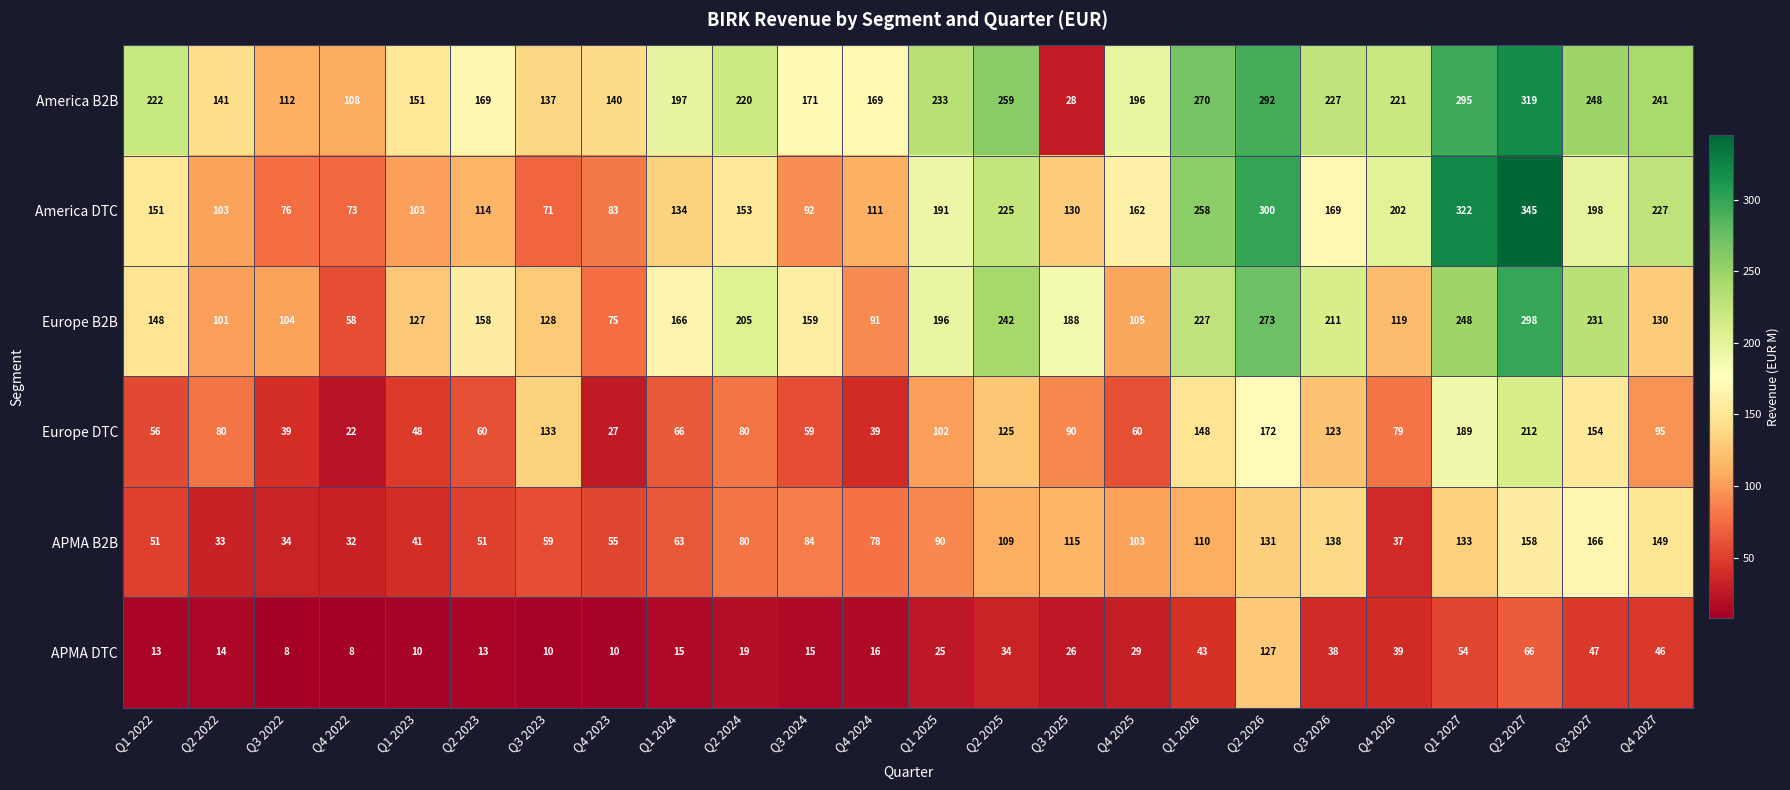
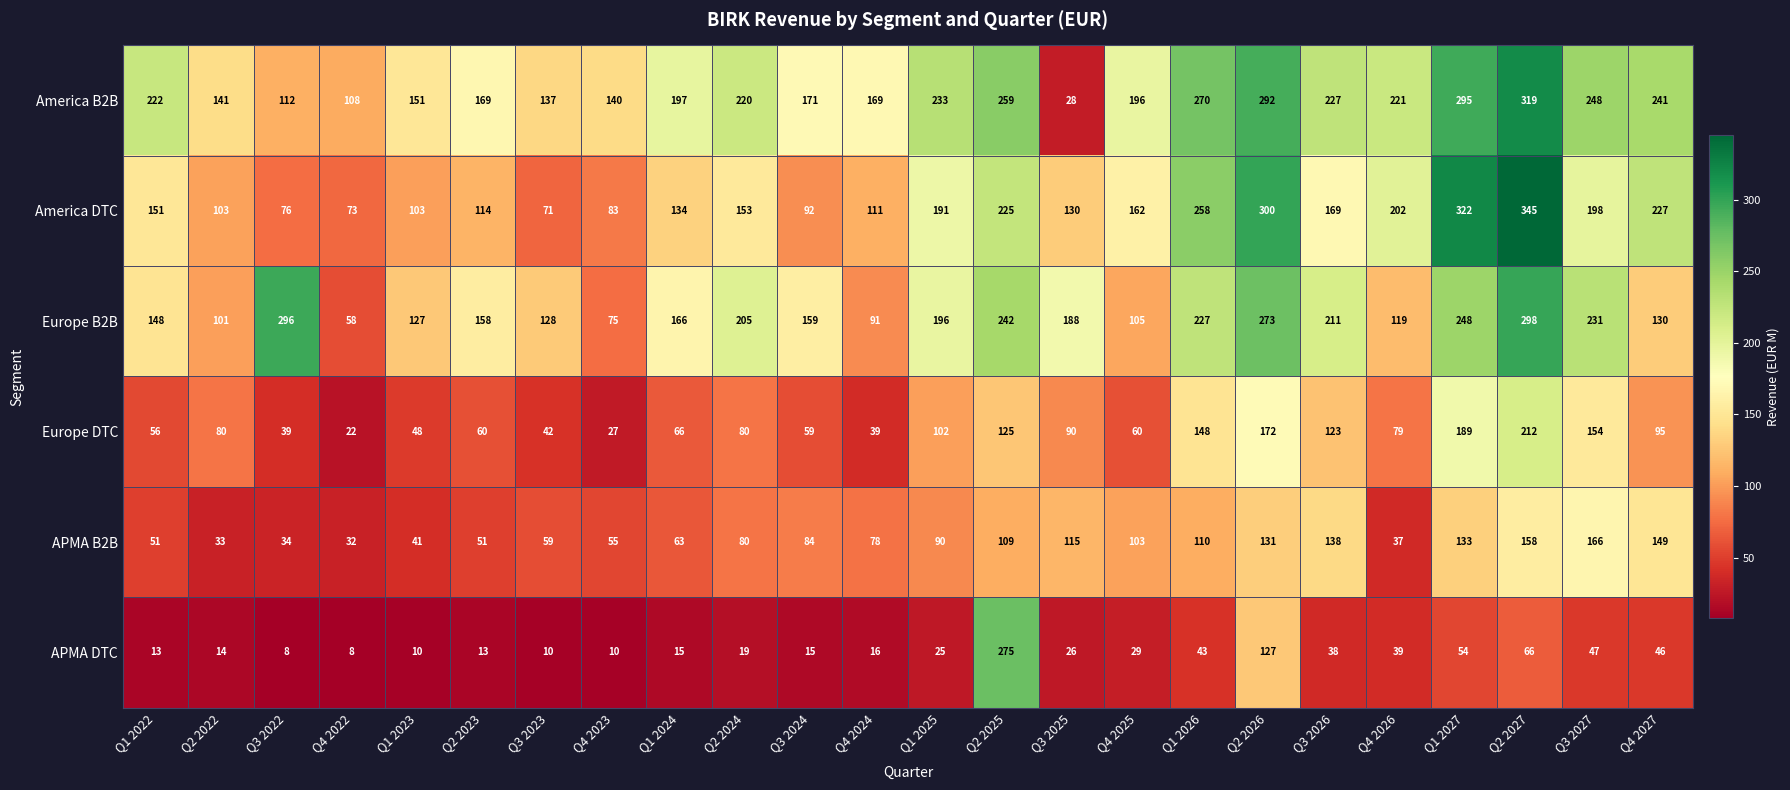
  {
    "America B2B": {
      "Q1 2022": 222,
      "Q2 2022": 141,
      "Q3 2022": 112,
      "Q4 2022": 108,
      "Q1 2023": 151,
      "Q2 2023": 169,
      "Q3 2023": 137,
      "Q4 2023": 140,
      "Q1 2024": 197,
      "Q2 2024": 220,
      "Q3 2024": 171,
      "Q4 2024": 169,
      "Q1 2025": 233,
      "Q2 2025": 259,
      "Q3 2025": 28,
      "Q4 2025": 196,
      "Q1 2026": 270,
      "Q2 2026": 292,
      "Q3 2026": 227,
      "Q4 2026": 221,
      "Q1 2027": 295,
      "Q2 2027": 319,
      "Q3 2027": 248,
      "Q4 2027": 241
    },
    "America DTC": {
      "Q1 2022": 151,
      "Q2 2022": 103,
      "Q3 2022": 76,
      "Q4 2022": 73,
      "Q1 2023": 103,
      "Q2 2023": 114,
      "Q3 2023": 71,
      "Q4 2023": 83,
      "Q1 2024": 134,
      "Q2 2024": 153,
      "Q3 2024": 92,
      "Q4 2024": 111,
      "Q1 2025": 191,
      "Q2 2025": 225,
      "Q3 2025": 130,
      "Q4 2025": 162,
      "Q1 2026": 258,
      "Q2 2026": 300,
      "Q3 2026": 169,
      "Q4 2026": 202,
      "Q1 2027": 322,
      "Q2 2027": 345,
      "Q3 2027": 198,
      "Q4 2027": 227
    },
    "Europe B2B": {
      "Q1 2022": 148,
      "Q2 2022": 101,
-     "Q3 2022": 104,
+     "Q3 2022": 296,
      "Q4 2022": 58,
      "Q1 2023": 127,
      "Q2 2023": 158,
      "Q3 2023": 128,
      "Q4 2023": 75,
      "Q1 2024": 166,
      "Q2 2024": 205,
      "Q3 2024": 159,
      "Q4 2024": 91,
      "Q1 2025": 196,
      "Q2 2025": 242,
      "Q3 2025": 188,
      "Q4 2025": 105,
      "Q1 2026": 227,
      "Q2 2026": 273,
      "Q3 2026": 211,
      "Q4 2026": 119,
      "Q1 2027": 248,
      "Q2 2027": 298,
      "Q3 2027": 231,
      "Q4 2027": 130
    },
    "Europe DTC": {
      "Q1 2022": 56,
      "Q2 2022": 80,
      "Q3 2022": 39,
      "Q4 2022": 22,
      "Q1 2023": 48,
      "Q2 2023": 60,
-     "Q3 2023": 133,
+     "Q3 2023": 42,
      "Q4 2023": 27,
      "Q1 2024": 66,
      "Q2 2024": 80,
      "Q3 2024": 59,
      "Q4 2024": 39,
      "Q1 2025": 102,
      "Q2 2025": 125,
      "Q3 2025": 90,
      "Q4 2025": 60,
      "Q1 2026": 148,
      "Q2 2026": 172,
      "Q3 2026": 123,
      "Q4 2026": 79,
      "Q1 2027": 189,
      "Q2 2027": 212,
      "Q3 2027": 154,
      "Q4 2027": 95
    },
    "APMA B2B": {
      "Q1 2022": 51,
      "Q2 2022": 33,
      "Q3 2022": 34,
      "Q4 2022": 32,
      "Q1 2023": 41,
      "Q2 2023": 51,
      "Q3 2023": 59,
      "Q4 2023": 55,
      "Q1 2024": 63,
      "Q2 2024": 80,
      "Q3 2024": 84,
      "Q4 2024": 78,
      "Q1 2025": 90,
      "Q2 2025": 109,
      "Q3 2025": 115,
      "Q4 2025": 103,
      "Q1 2026": 110,
      "Q2 2026": 131,
      "Q3 2026": 138,
      "Q4 2026": 37,
      "Q1 2027": 133,
      "Q2 2027": 158,
      "Q3 2027": 166,
      "Q4 2027": 149
    },
    "APMA DTC": {
      "Q1 2022": 13,
      "Q2 2022": 14,
      "Q3 2022": 8,
      "Q4 2022": 8,
      "Q1 2023": 10,
      "Q2 2023": 13,
      "Q3 2023": 10,
      "Q4 2023": 10,
      "Q1 2024": 15,
      "Q2 2024": 19,
      "Q3 2024": 15,
      "Q4 2024": 16,
      "Q1 2025": 25,
-     "Q2 2025": 34,
+     "Q2 2025": 275,
      "Q3 2025": 26,
      "Q4 2025": 29,
      "Q1 2026": 43,
      "Q2 2026": 127,
      "Q3 2026": 38,
      "Q4 2026": 39,
      "Q1 2027": 54,
      "Q2 2027": 66,
      "Q3 2027": 47,
      "Q4 2027": 46
    }
  }
